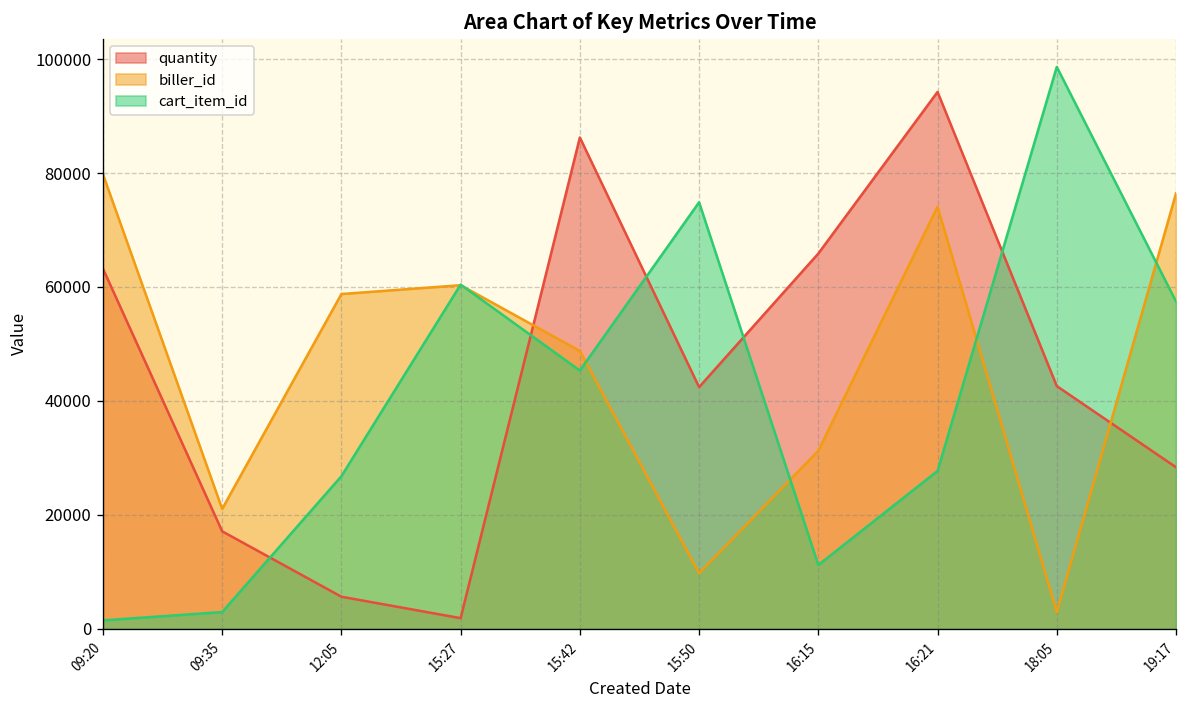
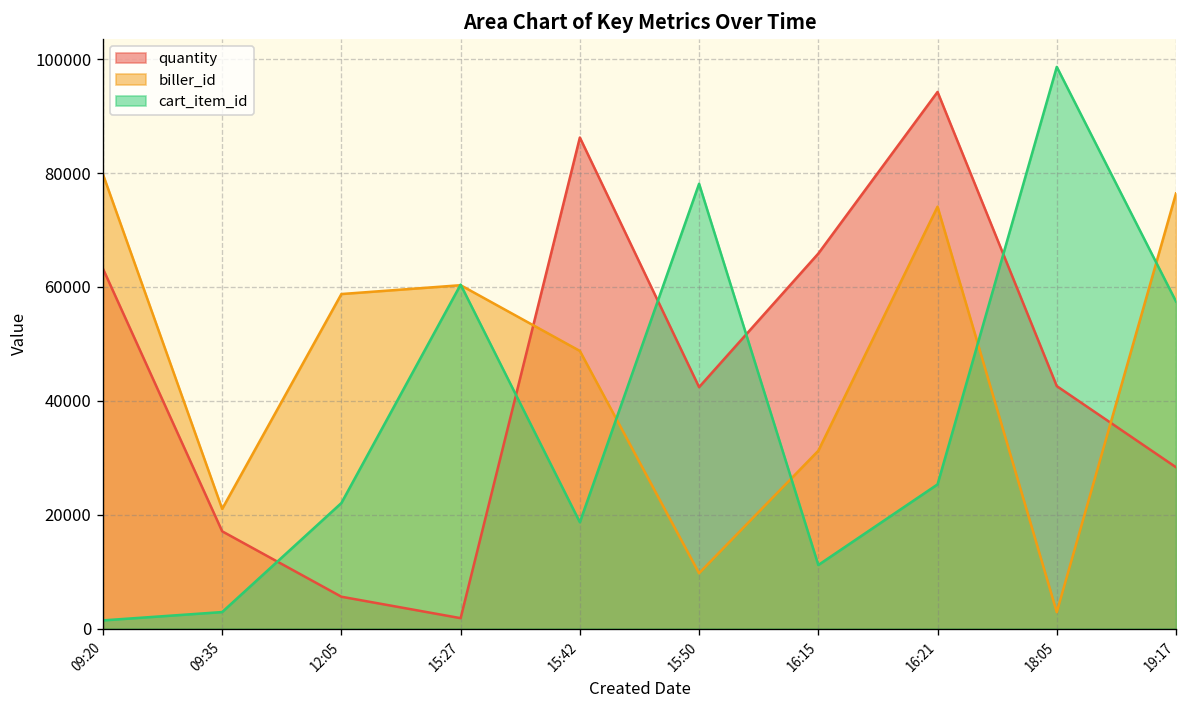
  {
    "quantity": {
      "09:20": 63000,
      "09:35": 17000,
      "12:05": 6000,
      "15:27": 2000,
      "15:42": 86000,
      "15:50": 42000,
      "16:15": 66000,
      "16:21": 94000,
      "18:05": 43000,
      "19:17": 28000
    },
    "biller_id": {
      "09:20": 80000,
      "09:35": 21000,
      "12:05": 59000,
      "15:42": 49000,
      "15:50": 10000,
      "16:15": 31000,
      "16:21": 74000,
      "18:05": 3000,
      "19:17": 76000
    },
    "cart_item_id": {
      "09:20": 1000,
      "09:35": 3000,
-     "12:05": 27000,
-     "15:42": 45000,
-     "15:50": 75000,
+     "12:05": 22000,
+     "15:42": 19000,
+     "15:50": 78000,
      "16:15": 11000,
-     "16:21": 28000,
+     "16:21": 25000,
      "18:05": 99000,
      "19:17": 57000
    }
  }
